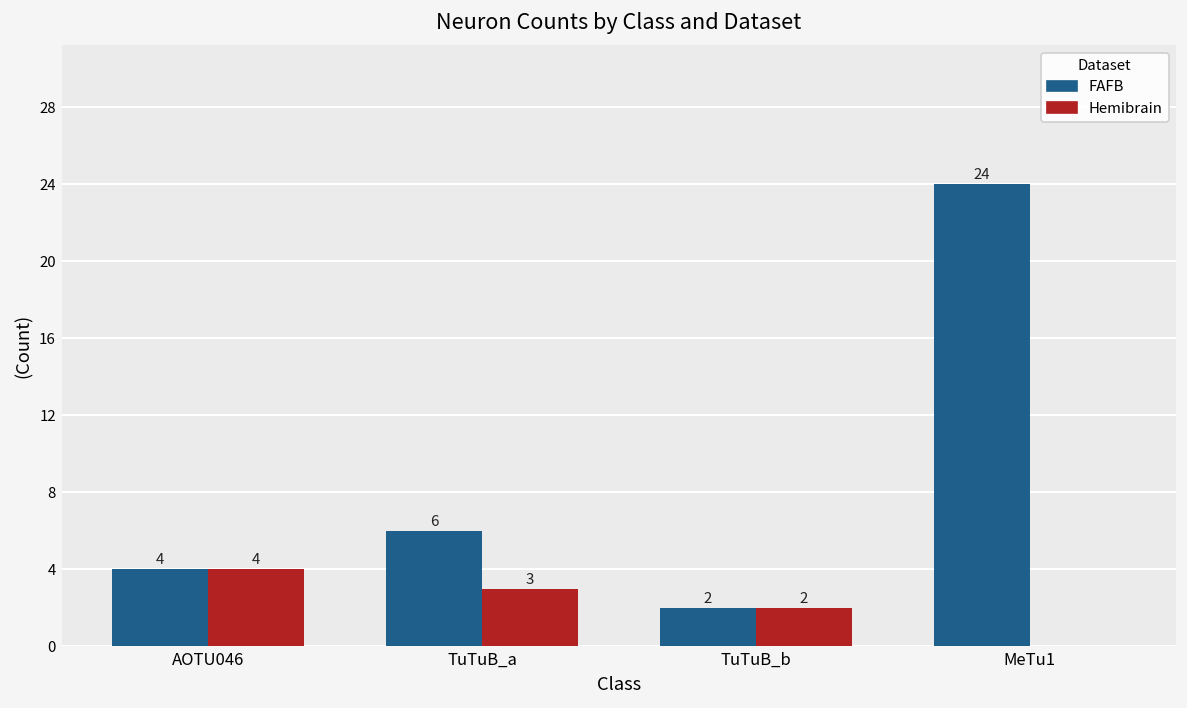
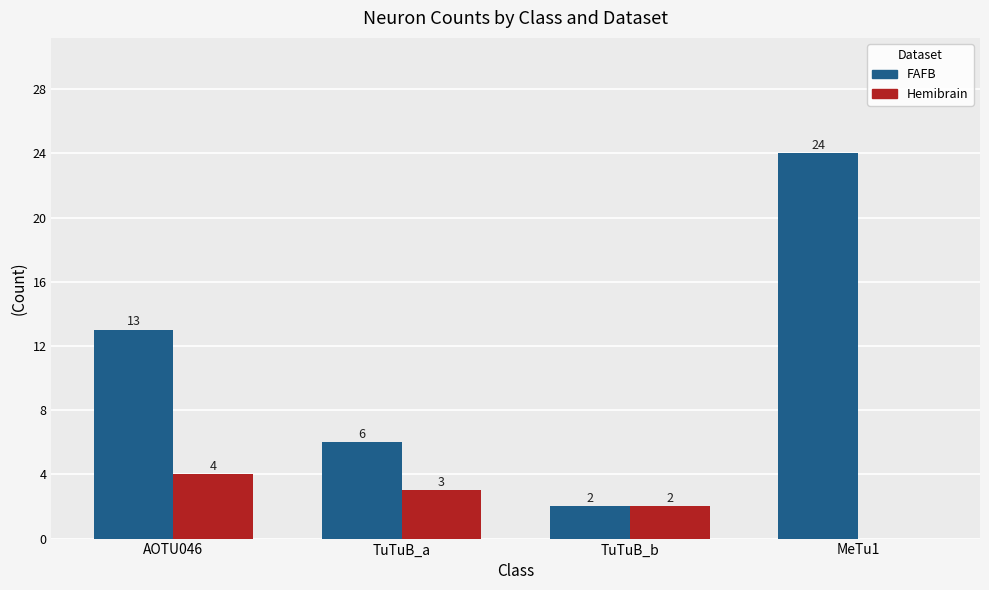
  {
    "FAFB": {
-     "AOTU046": 4,
+     "AOTU046": 13,
      "TuTuB_a": 6,
      "TuTuB_b": 2,
      "MeTu1": 24
    },
    "Hemibrain": {
      "AOTU046": 4,
      "TuTuB_a": 3,
      "TuTuB_b": 2
    }
  }
